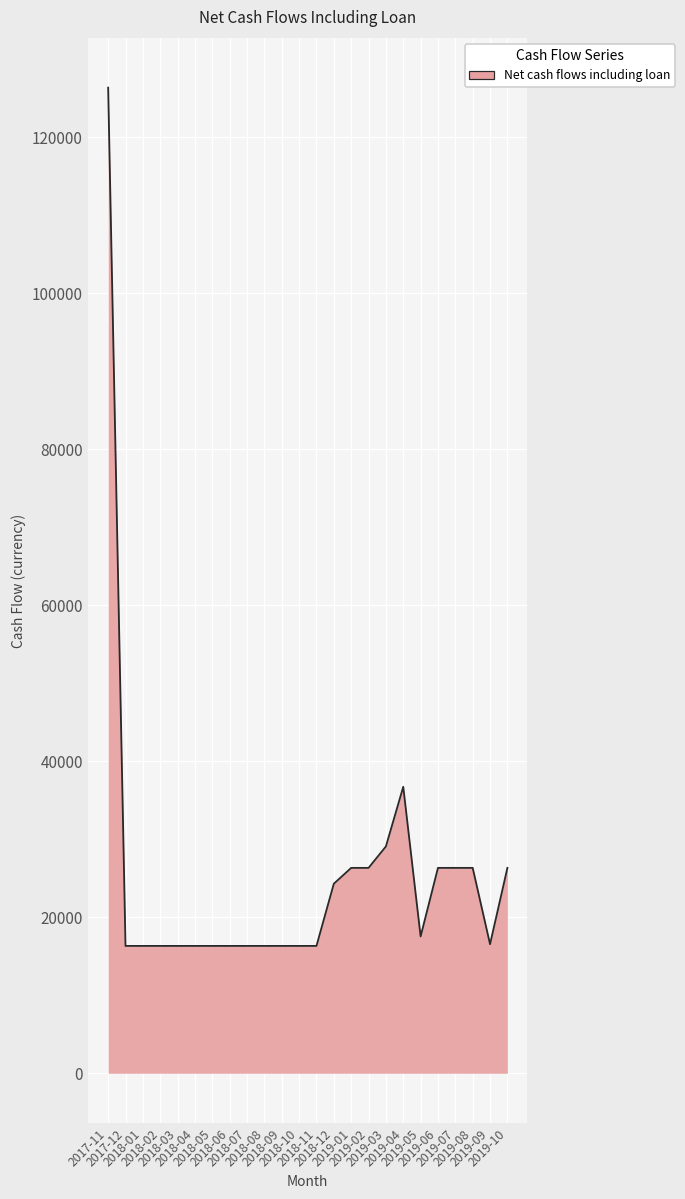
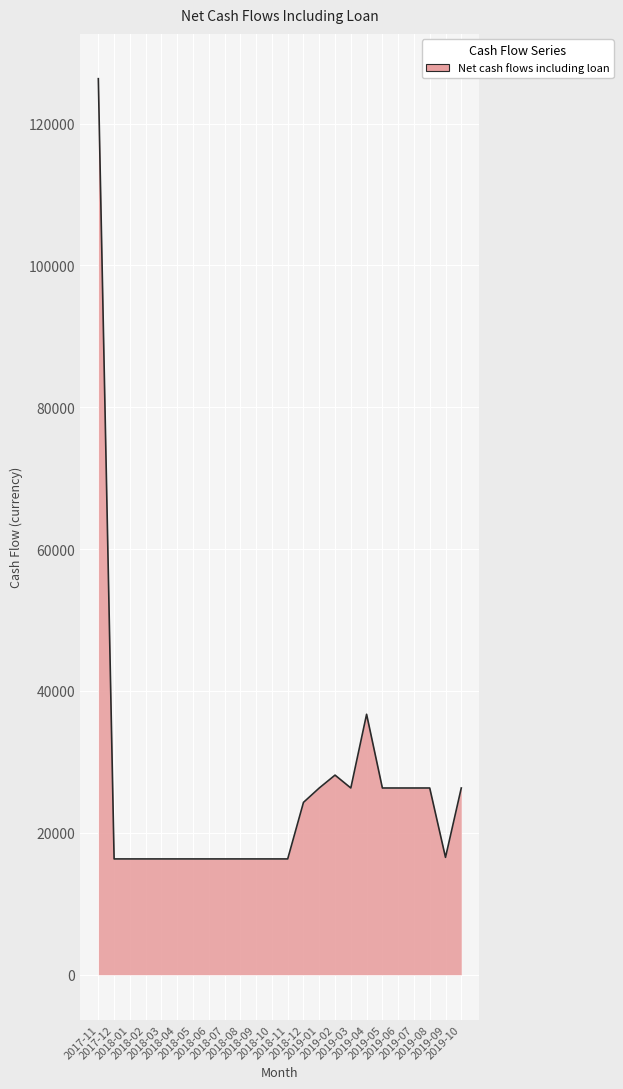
  {
    "2017-11": 126000,
    "2017-12": 16000,
    "2018-01": 16000,
    "2018-02": 16000,
    "2018-03": 16000,
    "2018-04": 16000,
    "2018-05": 16000,
    "2018-06": 16000,
    "2018-07": 16000,
    "2018-08": 16000,
    "2018-09": 16000,
    "2018-10": 16000,
    "2018-11": 16000,
    "2018-12": 24000,
    "2019-01": 26000,
-   "2019-02": 26000,
-   "2019-03": 29000,
+   "2019-02": 28000,
+   "2019-03": 26000,
    "2019-04": 37000,
-   "2019-05": 18000,
+   "2019-05": 26000,
    "2019-06": 26000,
    "2019-07": 26000,
    "2019-08": 26000,
    "2019-09": 17000,
    "2019-10": 26000
  }
